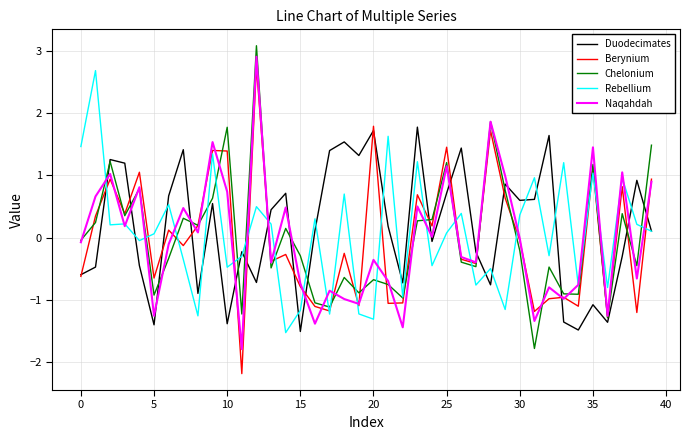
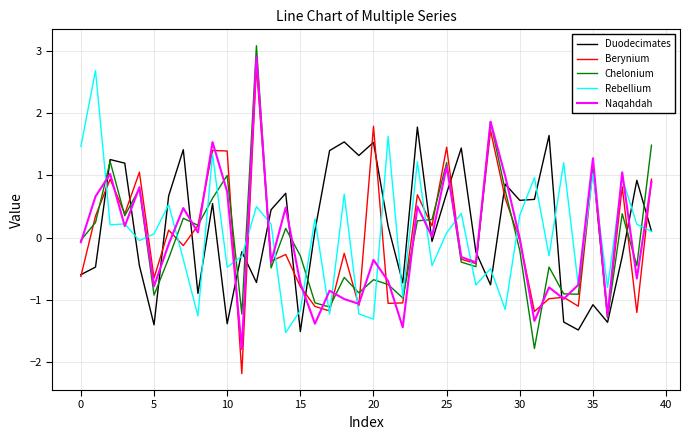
  {
    "Duodecimates": {
      "5": -1.4,
      "10": -1.4,
      "15": -1.5,
-     "20": 1.7,
+     "20": 1.5,
      "25": 0.7,
      "30": 0.6,
      "35": -1.1
    },
    "Berynium": {
      "5": -0.6,
      "10": 1.4,
      "15": -0.8,
      "20": 1.8,
      "25": 1.5,
      "35": 1.1
    },
    "Chelonium": {
      "5": -0.9,
-     "10": 1.8,
+     "10": 1.0,
      "15": -0.3,
      "20": -0.7,
      "25": 1.2,
      "30": -0.2,
      "35": 1.2
    },
    "Rebellium": {
      "0": 1.5,
      "5": 0.1,
      "10": -0.5,
      "15": -1.2,
      "20": -1.3,
      "25": 0.1,
      "30": 0.4,
      "35": 1.0
    },
    "Naqahdah": {
-     "5": -1.3,
+     "5": -0.8,
      "10": 0.7,
      "15": -0.7,
      "20": -0.4,
      "25": 1.1,
-     "35": 1.4
+     "35": 1.3
    }
  }
